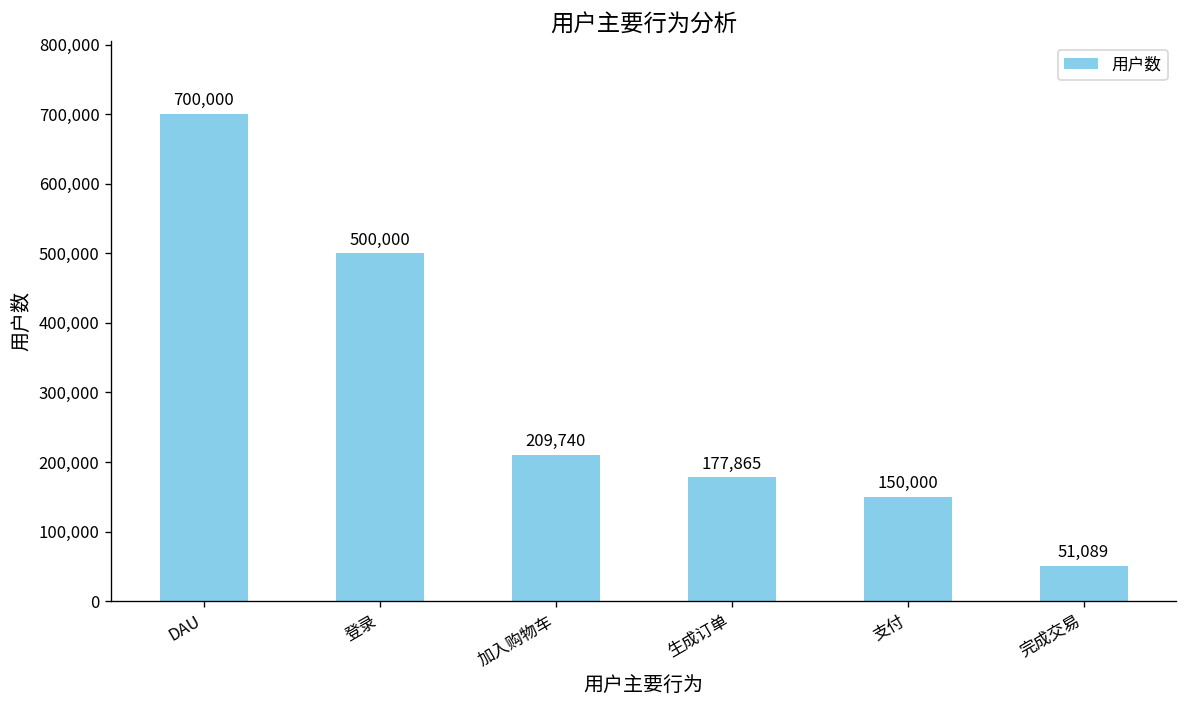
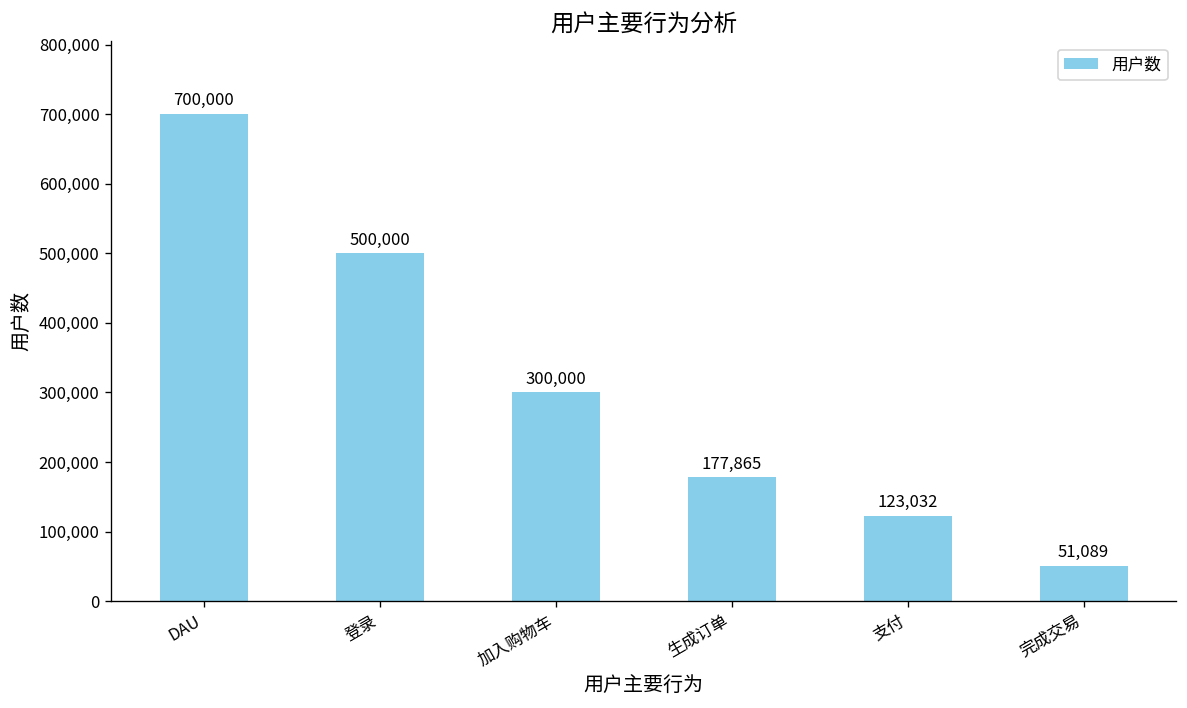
  {
    "DAU": "700,000",
    "登录": "500,000",
-   "加入购物车": "209,740",
+   "加入购物车": "300,000",
    "生成订单": "177,865",
-   "支付": "150,000",
+   "支付": "123,032",
    "完成交易": "51,089"
  }
